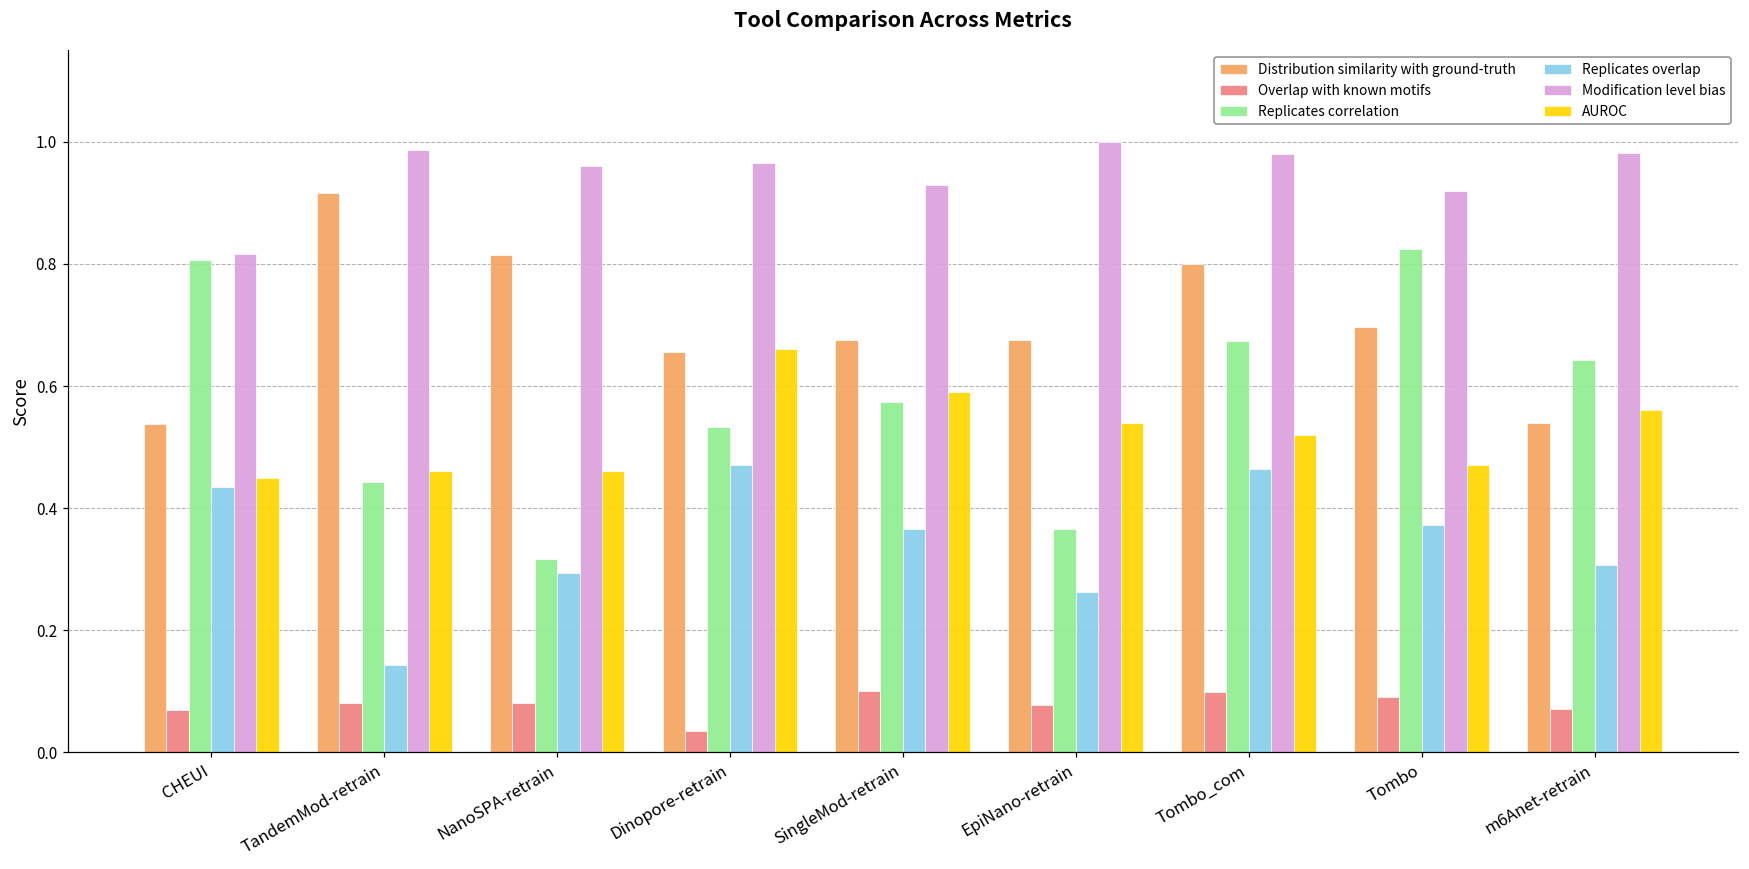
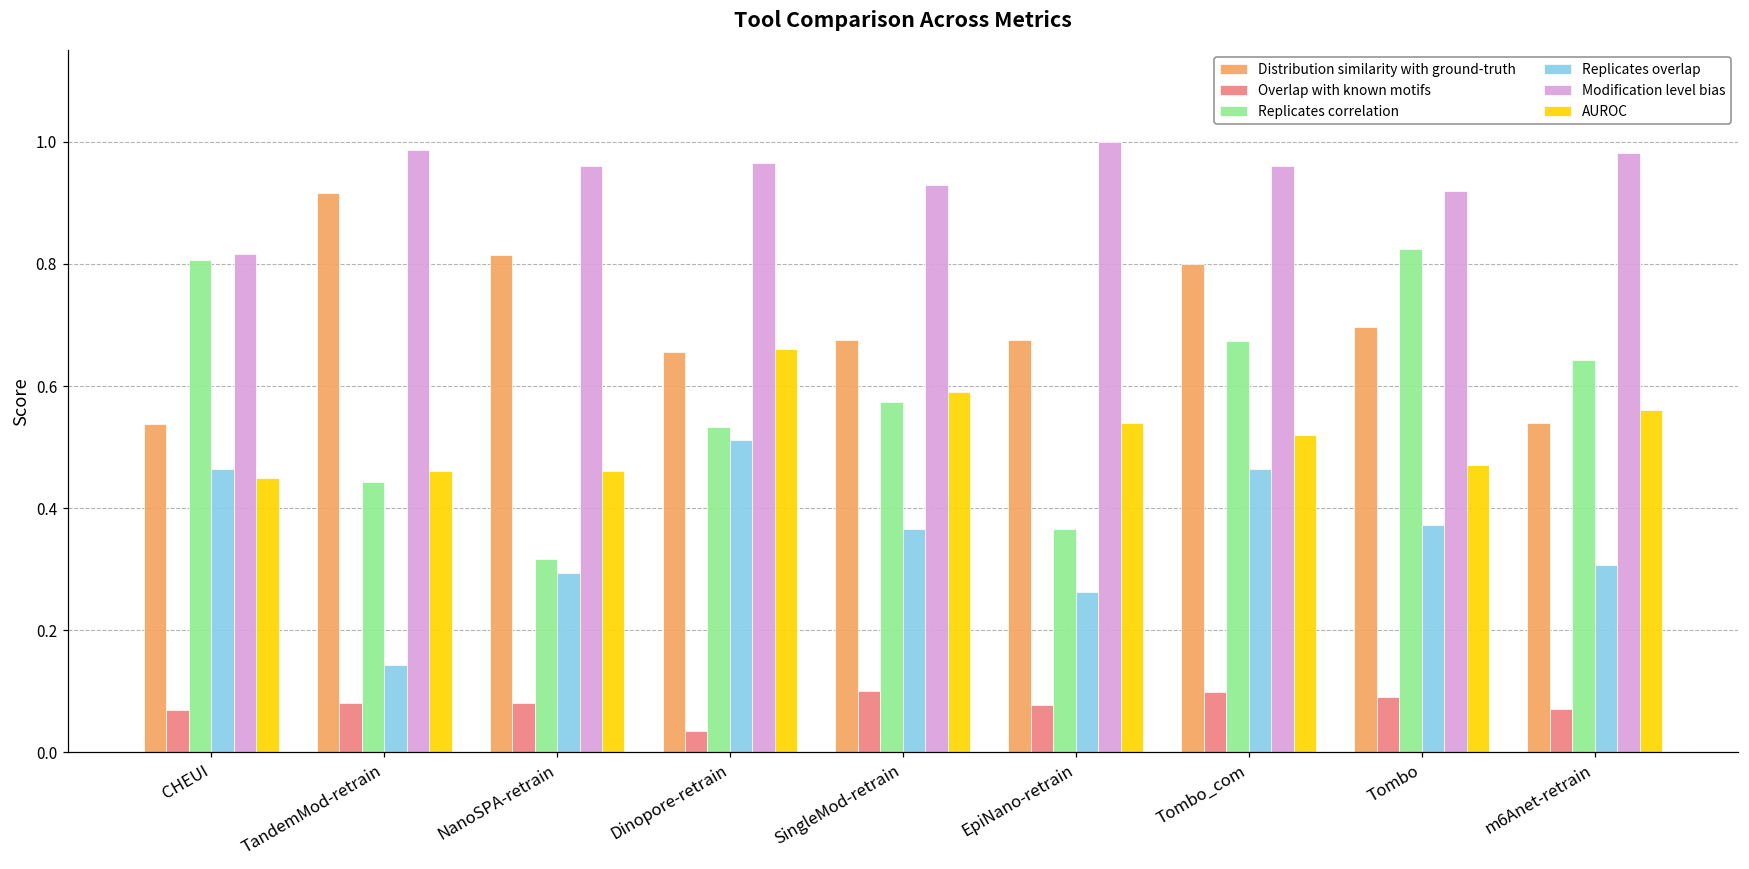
  {
    "Replicates correlation": {
      "CHEUI": 0.81,
      "TandemMod-retrain": 0.44,
      "NanoSPA-retrain": 0.32,
      "Dinopore-retrain": 0.53,
      "SingleMod-retrain": 0.57,
      "EpiNano-retrain": 0.37,
      "Tombo_com": 0.67,
      "Tombo": 0.82,
      "m6Anet-retrain": 0.64
    },
    "Replicates overlap": {
-     "CHEUI": 0.43,
+     "CHEUI": 0.46,
      "TandemMod-retrain": 0.14,
      "NanoSPA-retrain": 0.29,
-     "Dinopore-retrain": 0.47,
+     "Dinopore-retrain": 0.51,
      "SingleMod-retrain": 0.37,
      "EpiNano-retrain": 0.26,
      "Tombo_com": 0.46,
      "Tombo": 0.37,
      "m6Anet-retrain": 0.31
    },
    "Modification level bias": {
      "CHEUI": 0.82,
      "TandemMod-retrain": 0.99,
      "NanoSPA-retrain": 0.96,
      "Dinopore-retrain": 0.97,
      "SingleMod-retrain": 0.93,
      "EpiNano-retrain": 1.00,
-     "Tombo_com": 0.98,
+     "Tombo_com": 0.96,
      "Tombo": 0.92,
      "m6Anet-retrain": 0.98
    },
    "AUROC": {
      "CHEUI": 0.45,
      "TandemMod-retrain": 0.46,
      "NanoSPA-retrain": 0.46,
      "Dinopore-retrain": 0.66,
      "SingleMod-retrain": 0.59,
      "EpiNano-retrain": 0.54,
      "Tombo_com": 0.52,
      "Tombo": 0.47,
      "m6Anet-retrain": 0.56
    }
  }
